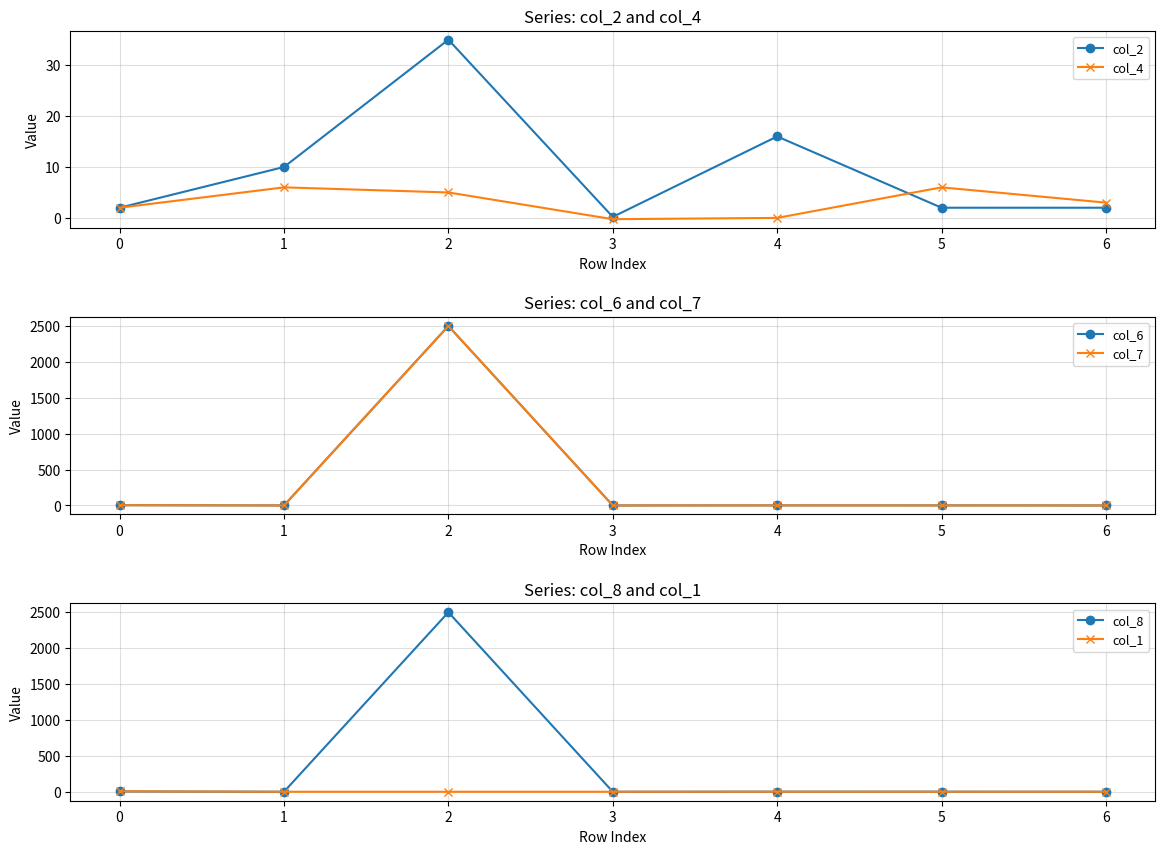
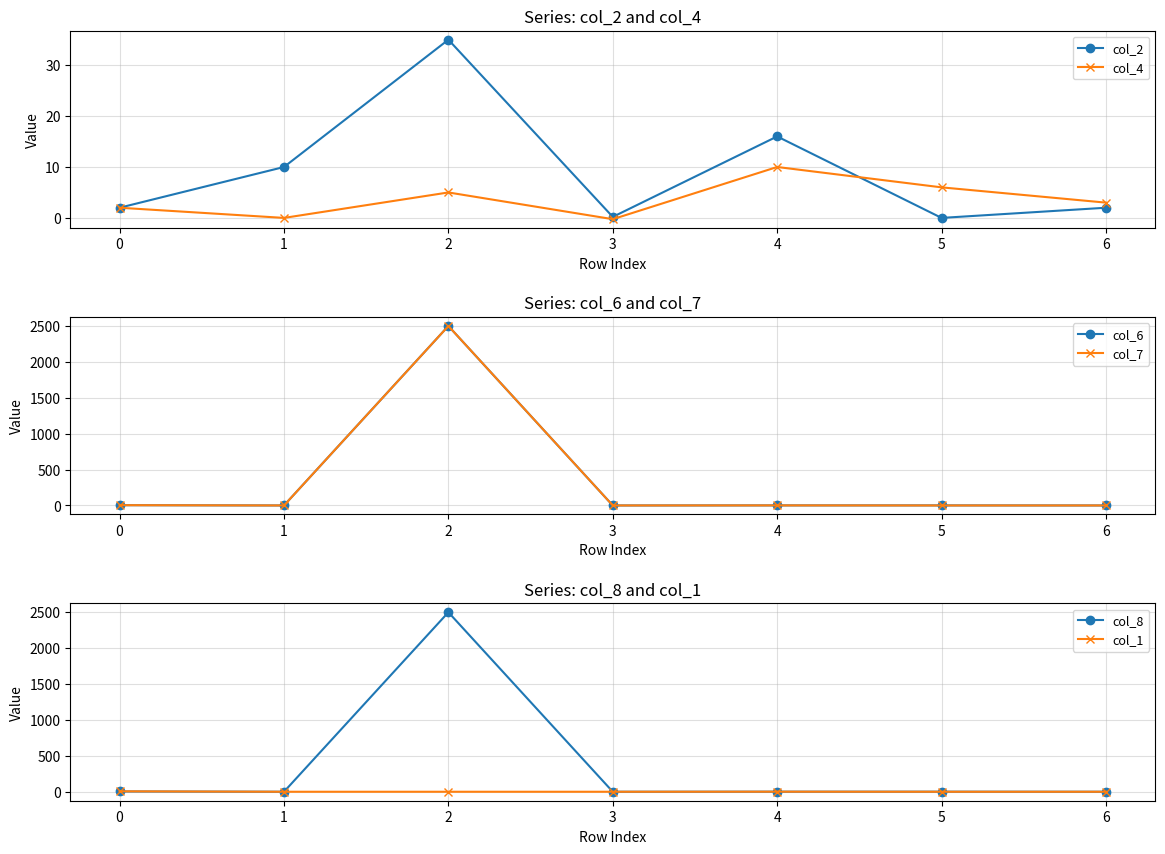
  {
    "Series: col_2 and col_4": {
      "col_2": {
        "1": 10,
        "2": 35,
        "4": 16,
-       "5": 2,
+       "5": 0,
        "6": 2
      },
      "col_4": {
-       "1": 6,
+       "1": 0,
        "2": 5,
-       "4": 0,
+       "4": 10,
        "5": 6,
        "6": 3
      }
    },
    "Series: col_6 and col_7": {
      "0": 0,
      "1": 0,
      "2": 2500,
      "3": 0,
      "4": 0,
      "5": 0,
      "6": 0
    },
    "Series: col_8 and col_1": {
      "col_8": {
        "2": 2500
      },
      "col_1": {
        "2": 0
      }
    }
  }
